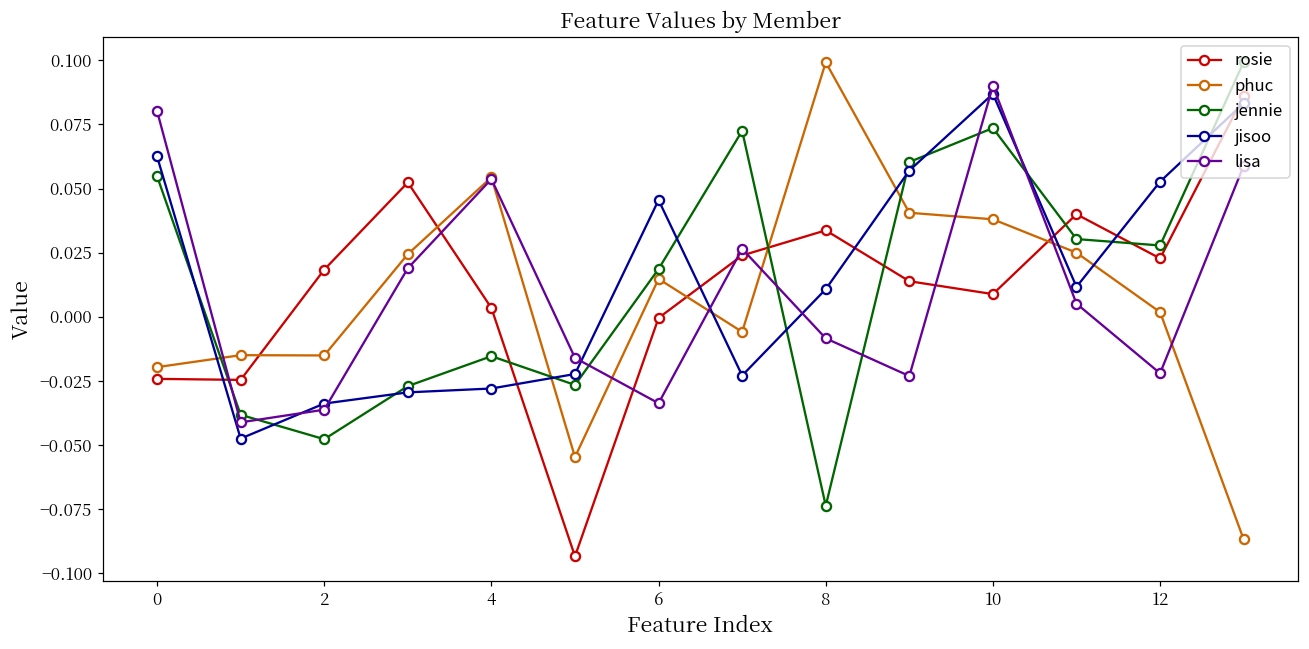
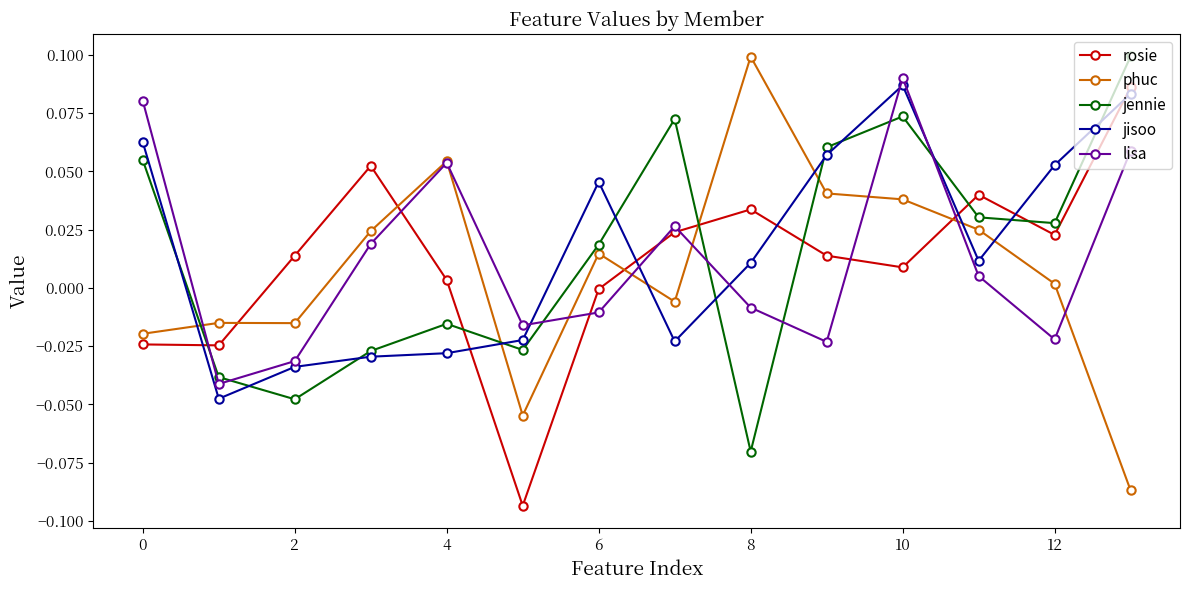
  {
    "rosie": {
      "0": -0.024,
-     "2": 0.018,
+     "2": 0.014,
      "4": 0.003,
      "6": 0.000,
      "8": 0.034,
      "10": 0.009,
      "12": 0.023
    },
    "phuc": {
      "0": -0.020,
      "2": -0.015,
      "6": 0.015,
      "8": 0.099,
      "10": 0.038,
      "12": 0.002
    },
    "jennie": {
      "0": 0.055,
      "2": -0.048,
      "4": -0.015,
      "6": 0.019,
-     "8": -0.074,
+     "8": -0.070,
      "10": 0.074,
      "12": 0.028
    },
    "jisoo": {
      "0": 0.063,
      "2": -0.034,
      "4": -0.028,
      "6": 0.046,
      "8": 0.011,
      "10": 0.087,
      "12": 0.053
    },
    "lisa": {
      "0": 0.080,
-     "2": -0.036,
-     "6": -0.034,
+     "2": -0.031,
+     "6": -0.011,
      "8": -0.008,
      "10": 0.090,
      "12": -0.022
    }
  }
